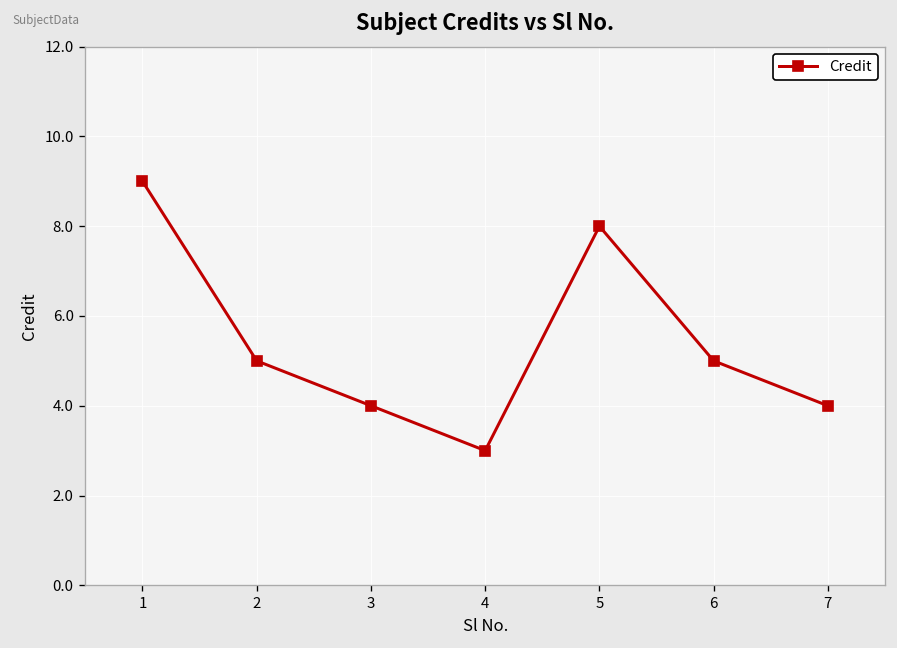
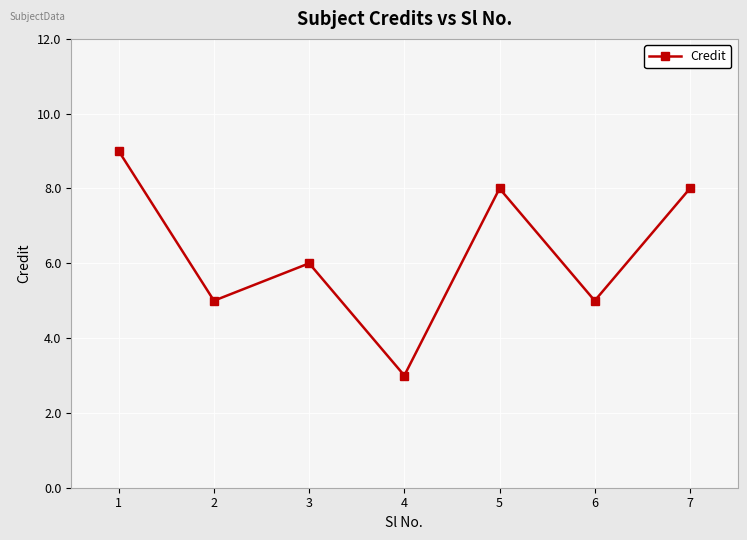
  {
    "1": 9,
    "2": 5,
-   "3": 4,
+   "3": 6,
    "4": 3,
    "5": 8,
    "6": 5,
-   "7": 4
+   "7": 8
  }
